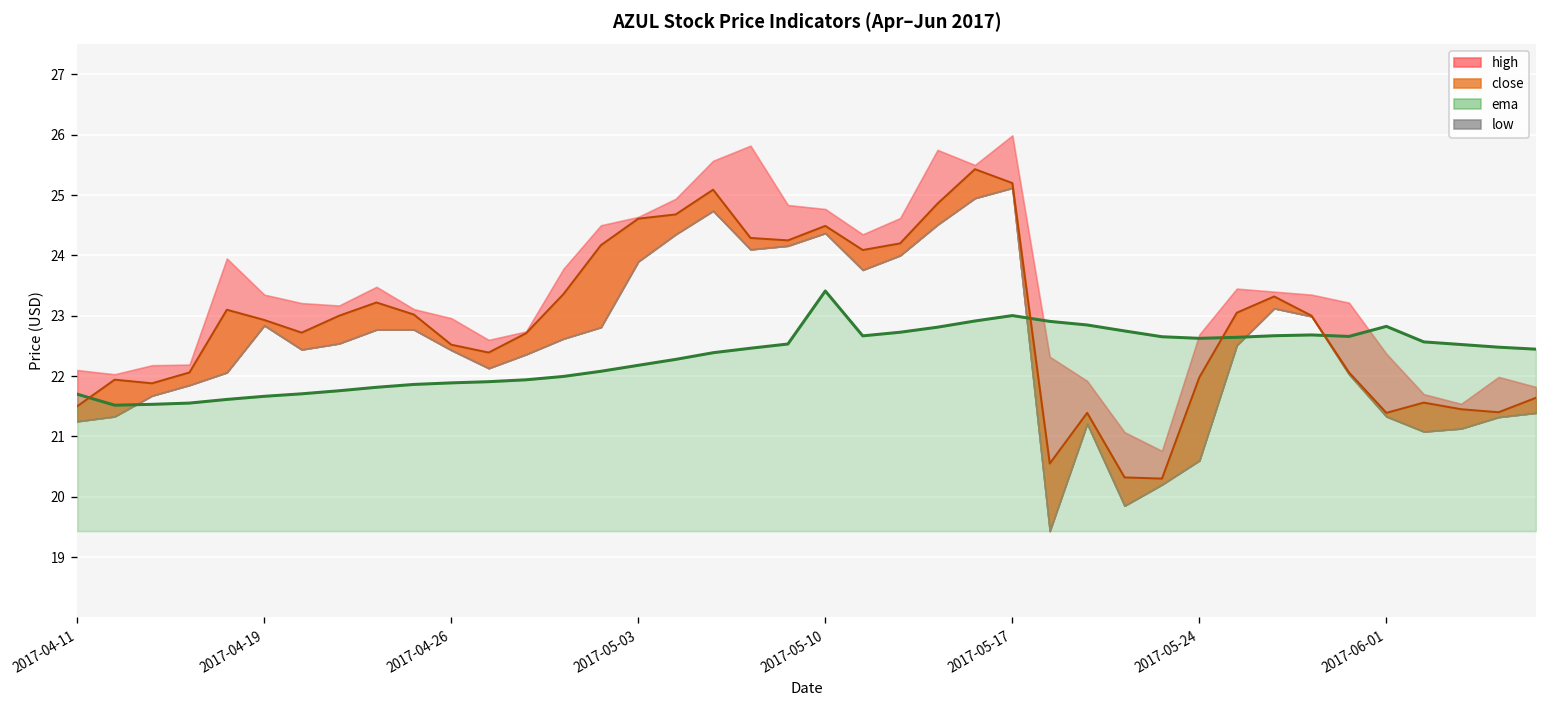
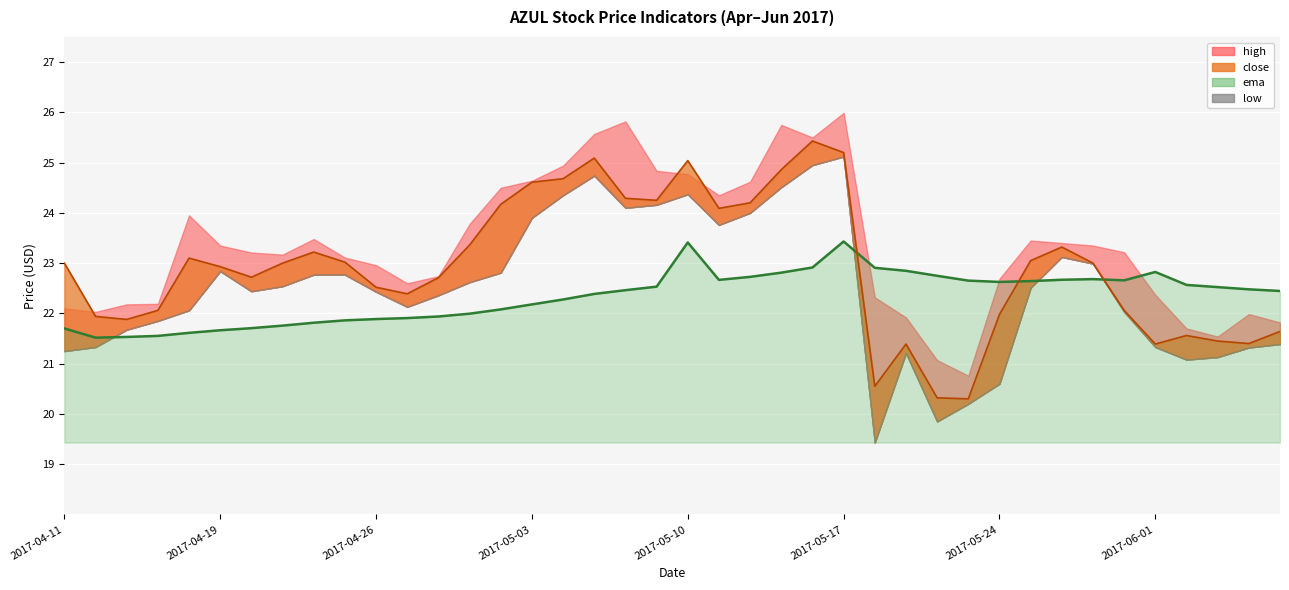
  {
    "ema": {
      "2017-04-11": 21.7,
      "2017-04-19": 21.7,
      "2017-04-26": 21.9,
      "2017-05-03": 22.2,
      "2017-05-10": 23.4,
-     "2017-05-17": 23.0,
+     "2017-05-17": 23.4,
      "2017-05-24": 22.6,
      "2017-06-01": 22.8
    },
    "close": {
-     "2017-04-11": 21.5,
+     "2017-04-11": 23.0,
      "2017-04-19": 22.9,
      "2017-04-26": 22.5,
-     "2017-05-10": 24.5,
+     "2017-05-10": 25.0,
      "2017-05-17": 25.2,
      "2017-05-24": 22.0,
      "2017-06-01": 21.4
    }
  }
